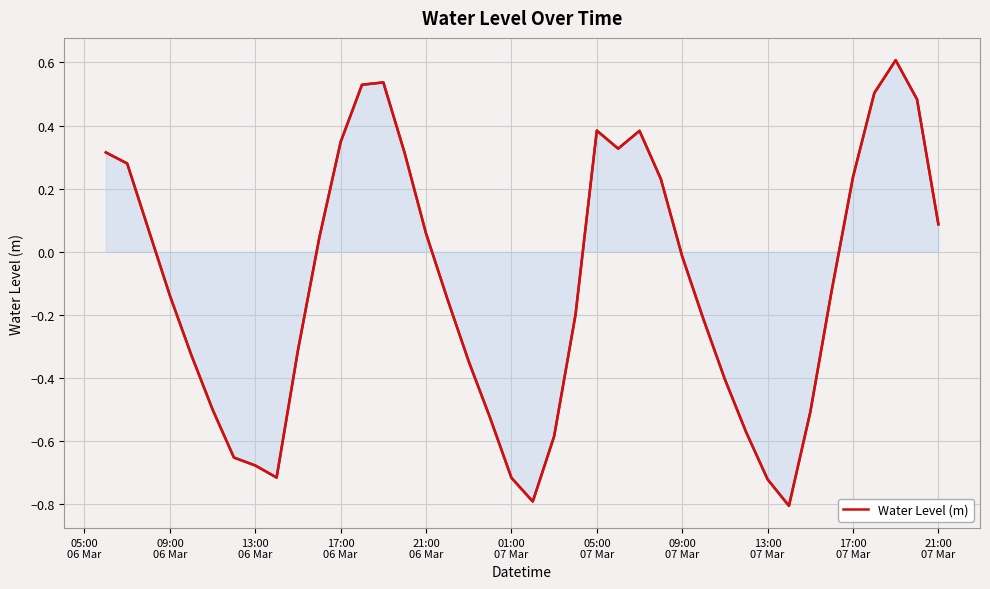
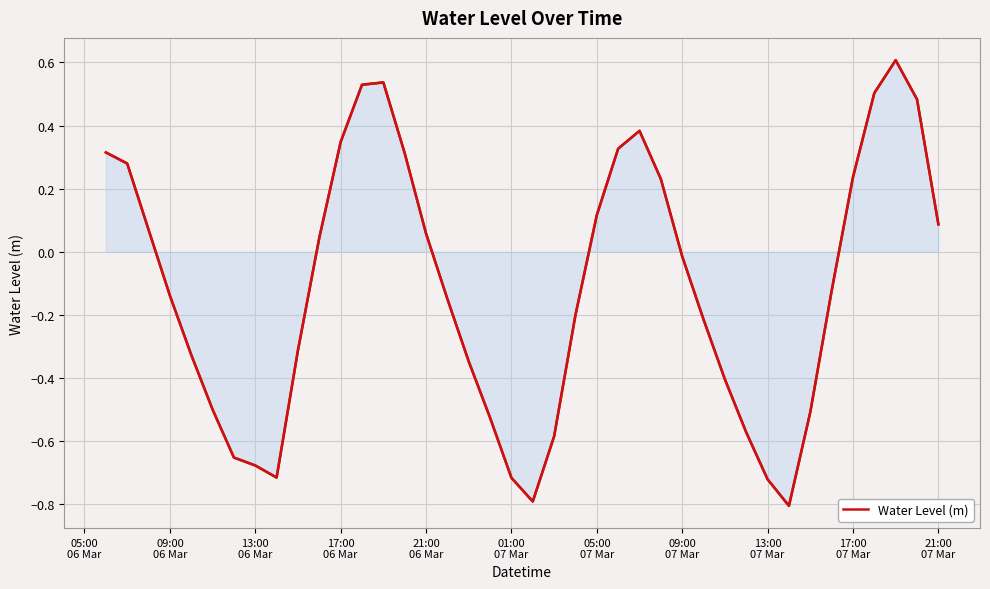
  {
    "Water Level (m)": {
      "09:00 06 Mar": -0.14,
      "13:00 06 Mar": -0.68,
      "01:00 07 Mar": -0.72,
-     "05:00 07 Mar": 0.38,
+     "05:00 07 Mar": 0.12,
      "09:00 07 Mar": -0.01,
      "13:00 07 Mar": -0.72
    }
  }
